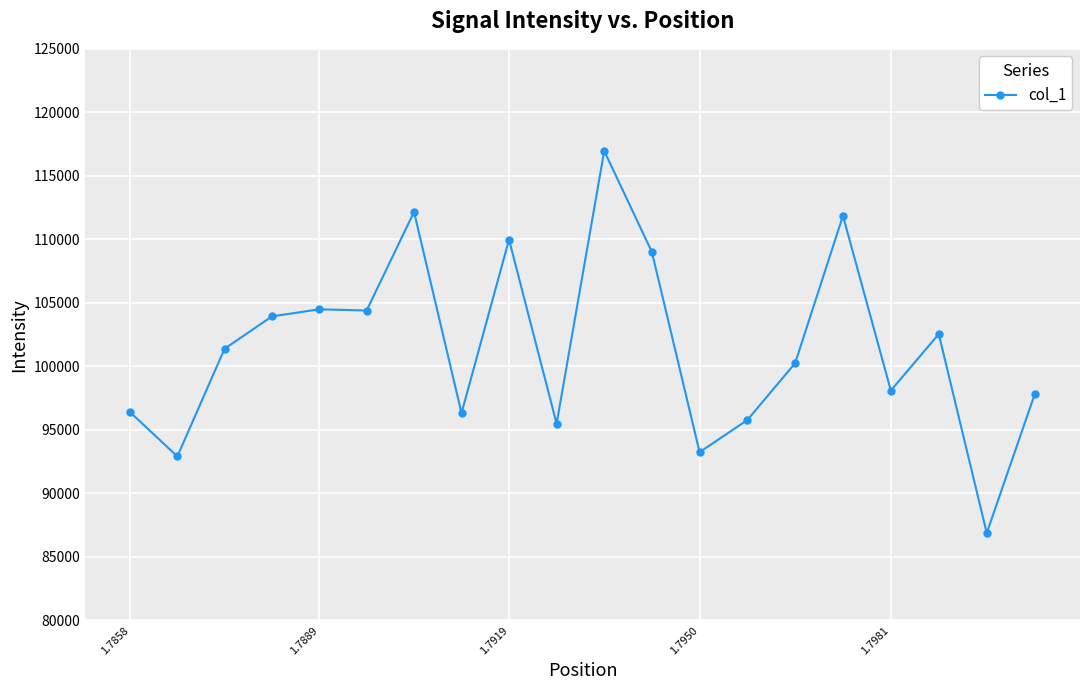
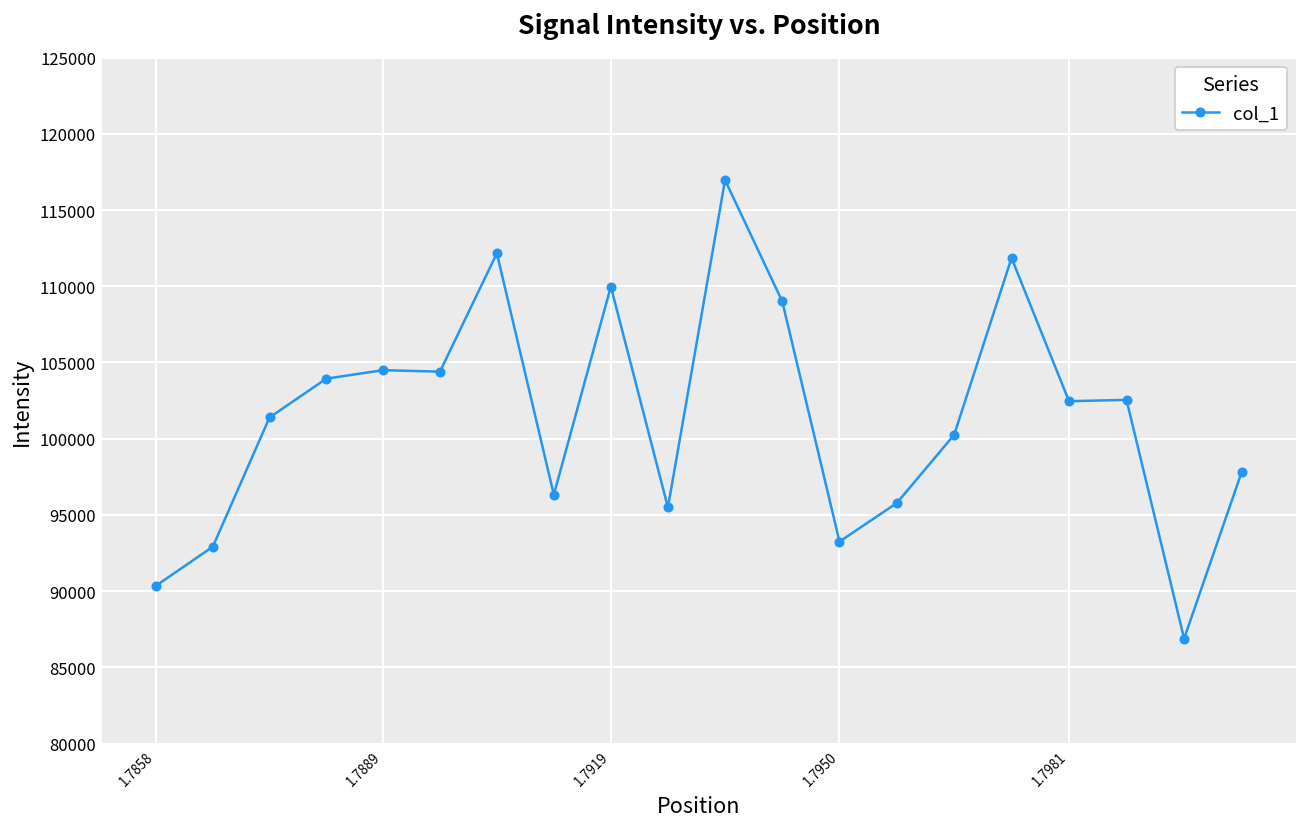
  {
-   "1.7858": 96400,
+   "1.7858": 90400,
    "1.7889": 104500,
    "1.7919": 110000,
    "1.7950": 93200,
-   "1.7981": 98100
+   "1.7981": 102500
  }
